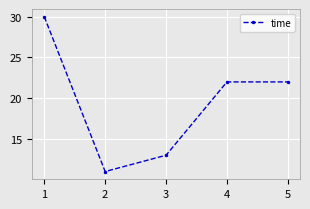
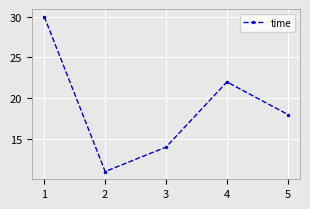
  {
    "1": 30,
    "2": 11,
-   "3": 13,
+   "3": 14,
    "4": 22,
-   "5": 22
+   "5": 18
  }
